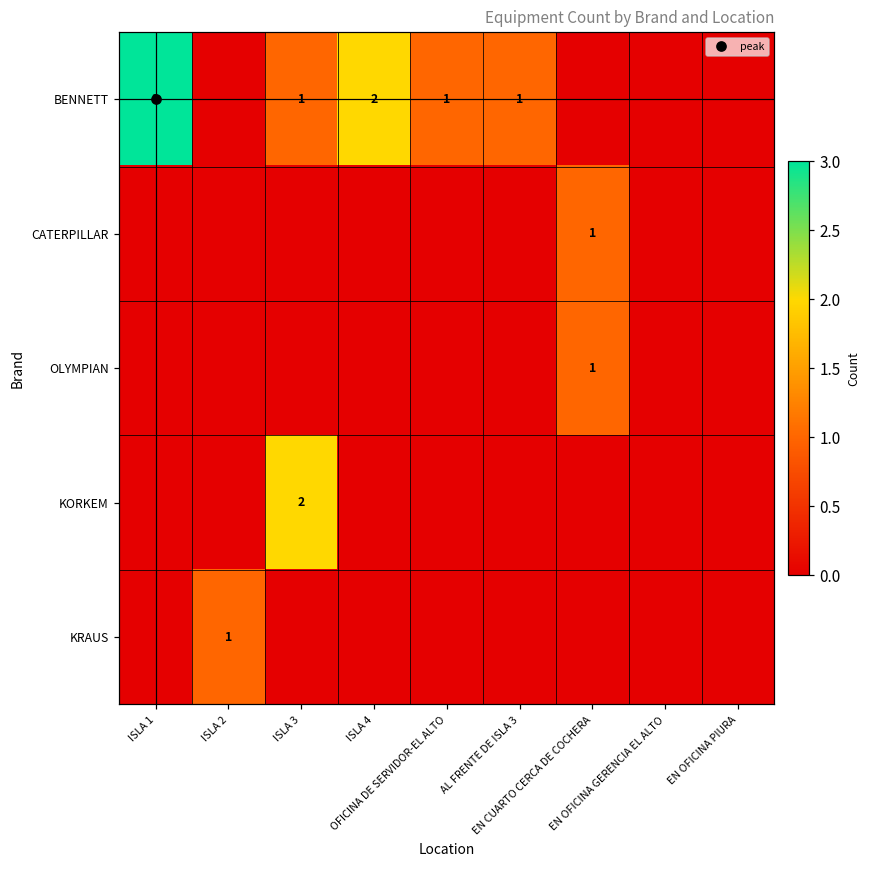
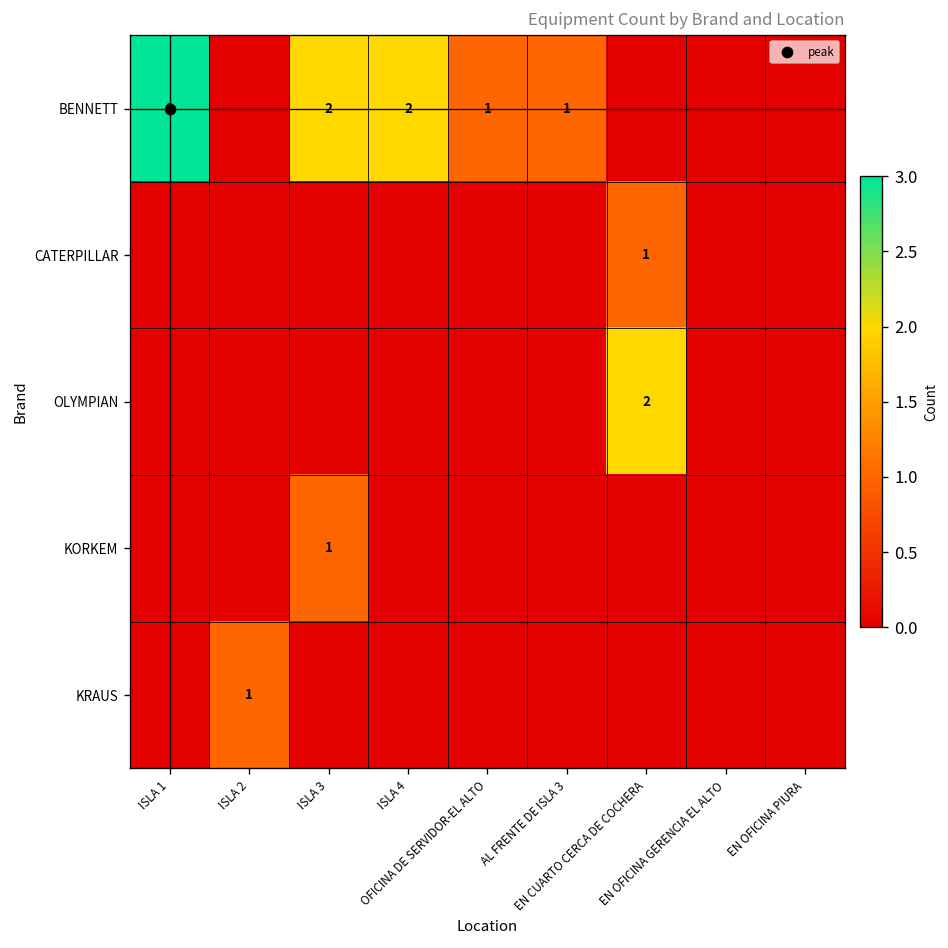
  {
    "BENNETT": {
-     "ISLA 3": 1,
+     "ISLA 3": 2,
      "ISLA 4": 2,
      "OFICINA DE SERVIDOR-EL ALTO": 1,
      "AL FRENTE DE ISLA 3": 1
    },
    "CATERPILLAR": {
      "EN CUARTO CERCA DE COCHERA": 1
    },
    "OLYMPIAN": {
-     "EN CUARTO CERCA DE COCHERA": 1
+     "EN CUARTO CERCA DE COCHERA": 2
    },
    "KORKEM": {
-     "ISLA 3": 2
+     "ISLA 3": 1
    },
    "KRAUS": {
      "ISLA 2": 1
    }
  }
